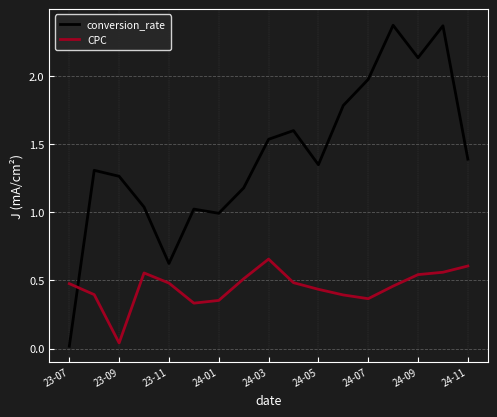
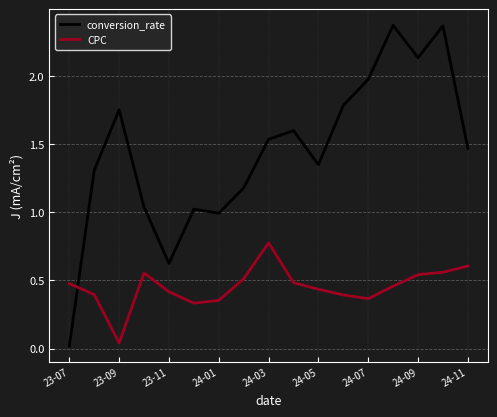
  {
    "conversion_rate": {
      "23-07": 0.02,
-     "23-09": 1.26,
+     "23-09": 1.75,
      "23-11": 0.62,
      "24-01": 0.99,
      "24-03": 1.53,
      "24-05": 1.35,
      "24-07": 1.97,
      "24-09": 2.13,
-     "24-11": 1.39
+     "24-11": 1.47
    },
    "CPC": {
      "23-07": 0.48,
      "23-09": 0.04,
-     "23-11": 0.48,
+     "23-11": 0.42,
      "24-01": 0.35,
-     "24-03": 0.66,
+     "24-03": 0.78,
      "24-05": 0.43,
      "24-07": 0.37,
      "24-09": 0.54,
      "24-11": 0.61
    }
  }
